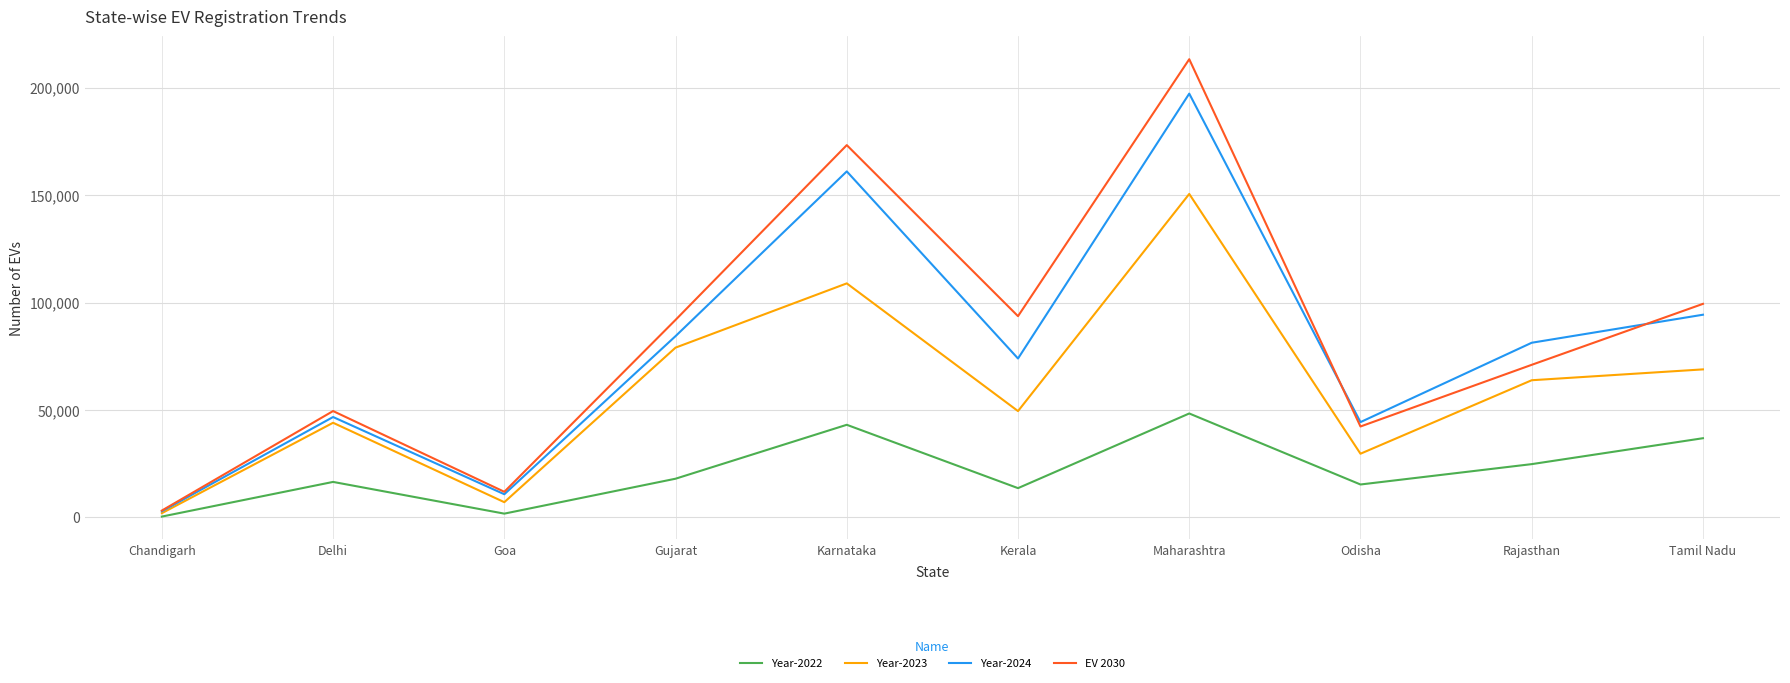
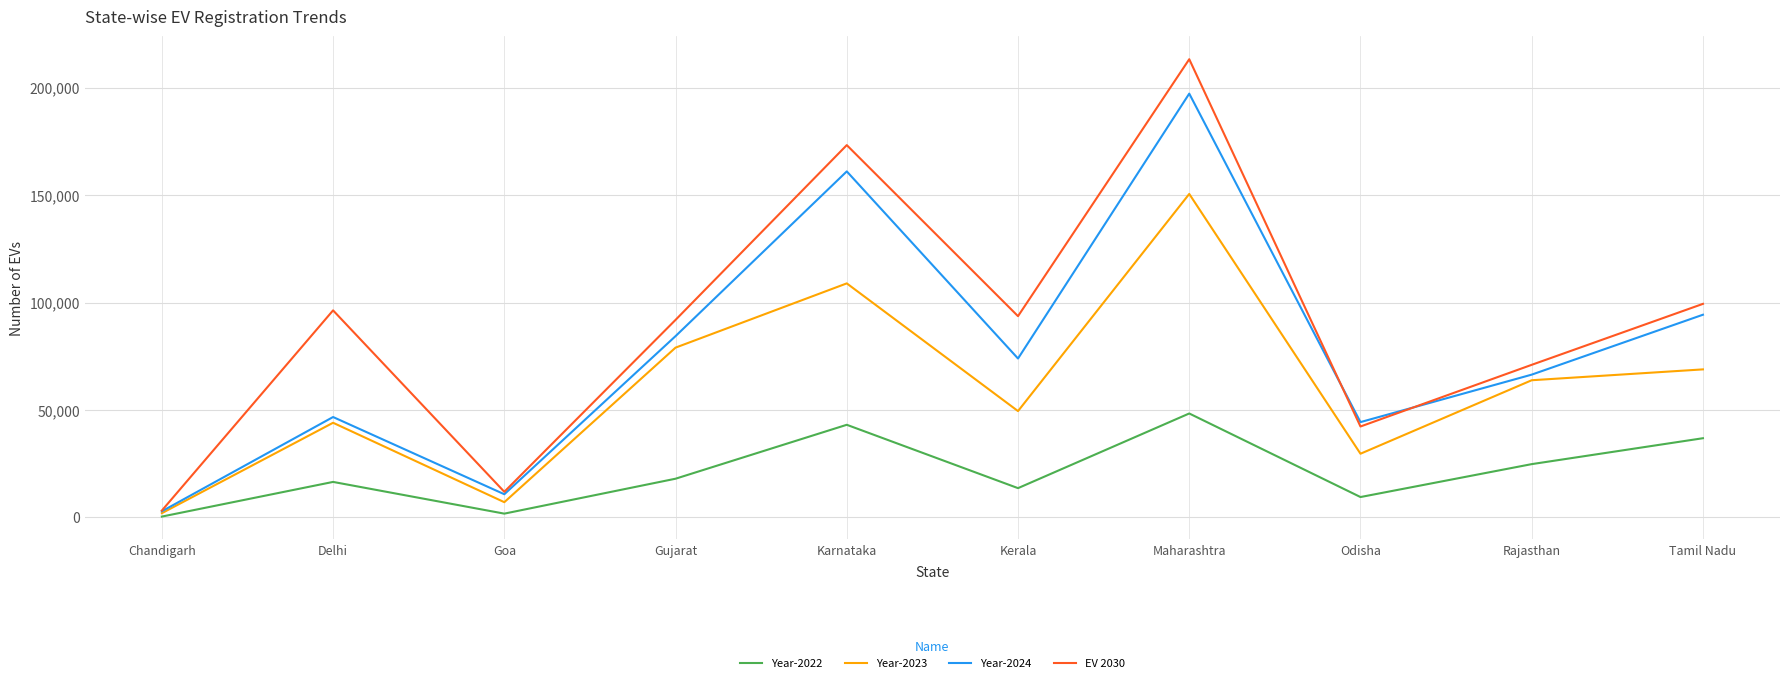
  {
    "Year-2022": {
      "Chandigarh": "0",
      "Delhi": "17,000",
      "Goa": "2,000",
      "Gujarat": "18,000",
      "Karnataka": "43,000",
      "Kerala": "14,000",
      "Maharashtra": "48,000",
-     "Odisha": "15,000",
+     "Odisha": "9,000",
      "Rajasthan": "25,000",
      "Tamil Nadu": "37,000"
    },
    "Year-2023": {
      "Delhi": "44,000",
      "Goa": "7,000",
      "Gujarat": "79,000",
      "Karnataka": "109,000",
      "Kerala": "49,000",
      "Maharashtra": "151,000",
      "Odisha": "30,000",
      "Rajasthan": "64,000",
      "Tamil Nadu": "69,000"
    },
    "Year-2024": {
      "Delhi": "47,000",
      "Gujarat": "84,000",
      "Karnataka": "161,000",
      "Kerala": "74,000",
      "Maharashtra": "197,000",
      "Odisha": "44,000",
-     "Rajasthan": "81,000",
+     "Rajasthan": "66,000",
      "Tamil Nadu": "94,000"
    },
    "EV 2030": {
-     "Delhi": "49,000",
+     "Delhi": "96,000",
      "Gujarat": "92,000",
      "Karnataka": "173,000",
      "Kerala": "94,000",
      "Maharashtra": "213,000",
      "Odisha": "42,000",
      "Rajasthan": "71,000",
      "Tamil Nadu": "99,000"
    }
  }
